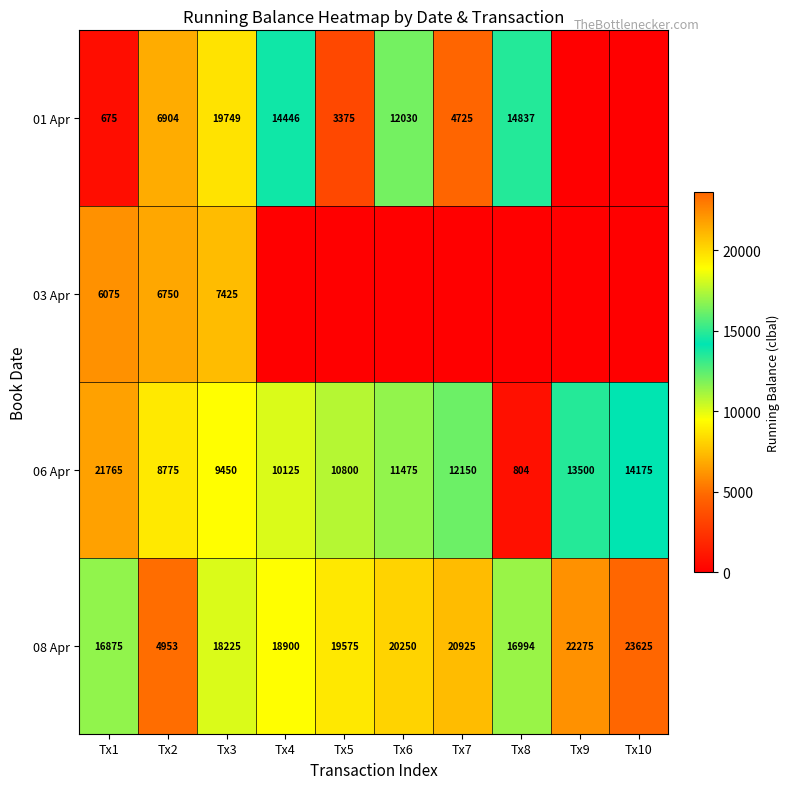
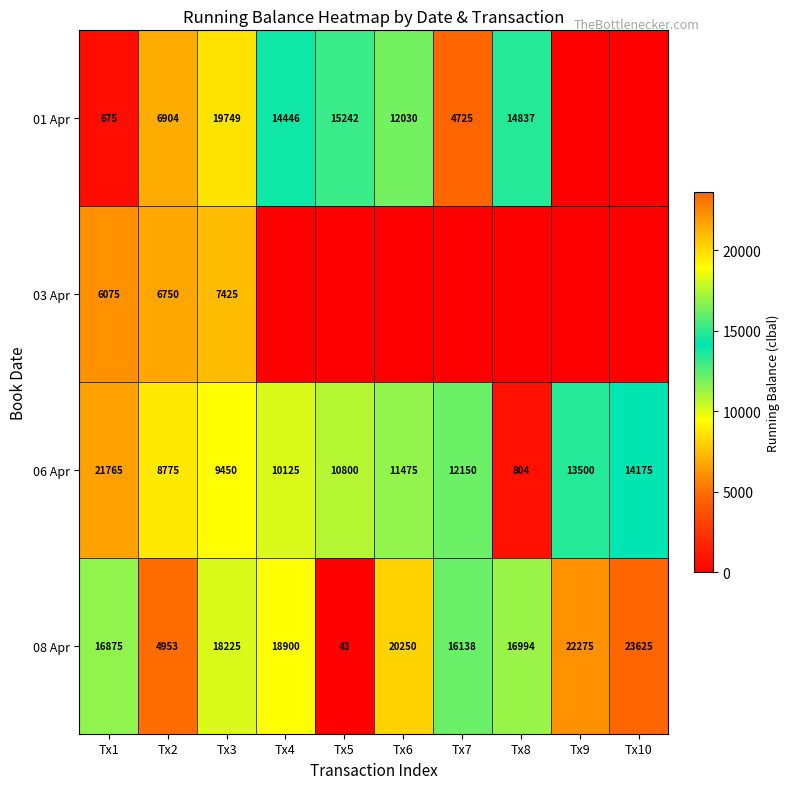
  {
    "01 Apr": {
      "Tx1": 675,
      "Tx2": 6904,
      "Tx3": 19749,
      "Tx4": 14446,
-     "Tx5": 3375,
+     "Tx5": 15242,
      "Tx6": 12030,
      "Tx7": 4725,
      "Tx8": 14837
    },
    "03 Apr": {
      "Tx1": 6075,
      "Tx2": 6750,
      "Tx3": 7425
    },
    "06 Apr": {
      "Tx1": 21765,
      "Tx2": 8775,
      "Tx3": 9450,
      "Tx4": 10125,
      "Tx5": 10800,
      "Tx6": 11475,
      "Tx7": 12150,
      "Tx8": 804,
      "Tx9": 13500,
      "Tx10": 14175
    },
    "08 Apr": {
      "Tx1": 16875,
      "Tx2": 4953,
      "Tx3": 18225,
      "Tx4": 18900,
-     "Tx5": 19575,
+     "Tx5": 43,
      "Tx6": 20250,
-     "Tx7": 20925,
+     "Tx7": 16138,
      "Tx8": 16994,
      "Tx9": 22275,
      "Tx10": 23625
    }
  }
